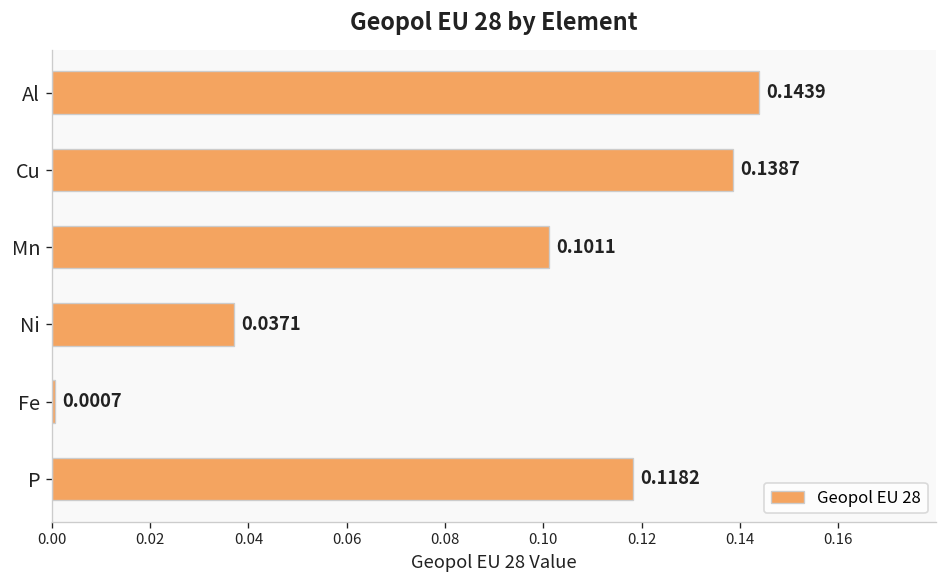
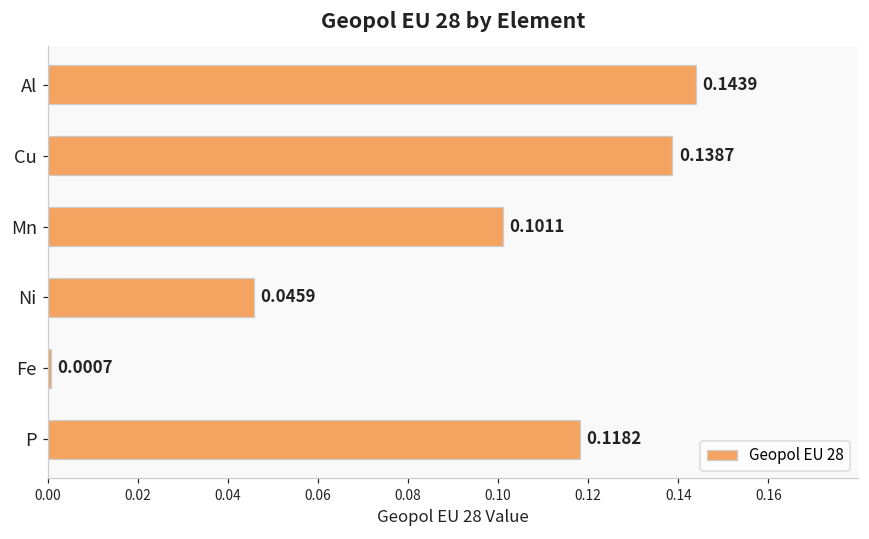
  {
    "Al": 0.1439,
    "Cu": 0.1387,
    "Mn": 0.1011,
-   "Ni": 0.0371,
+   "Ni": 0.0459,
    "Fe": 0.0007,
    "P": 0.1182
  }
